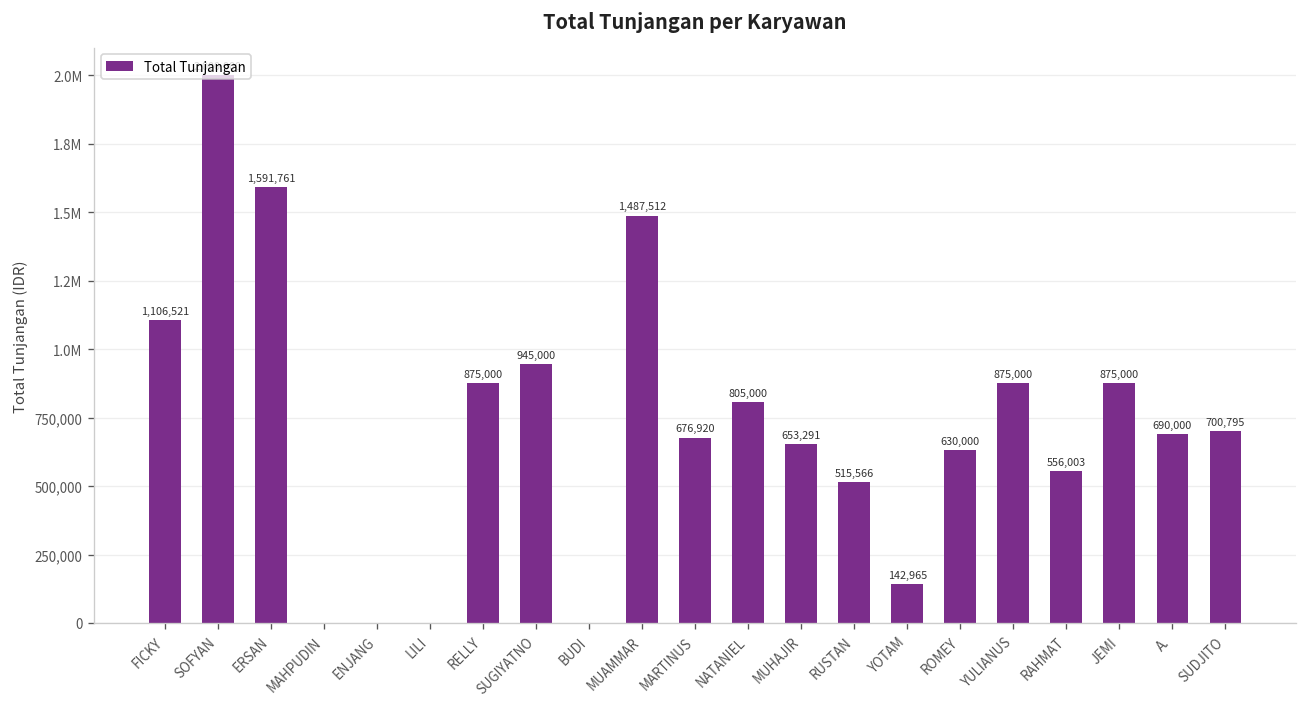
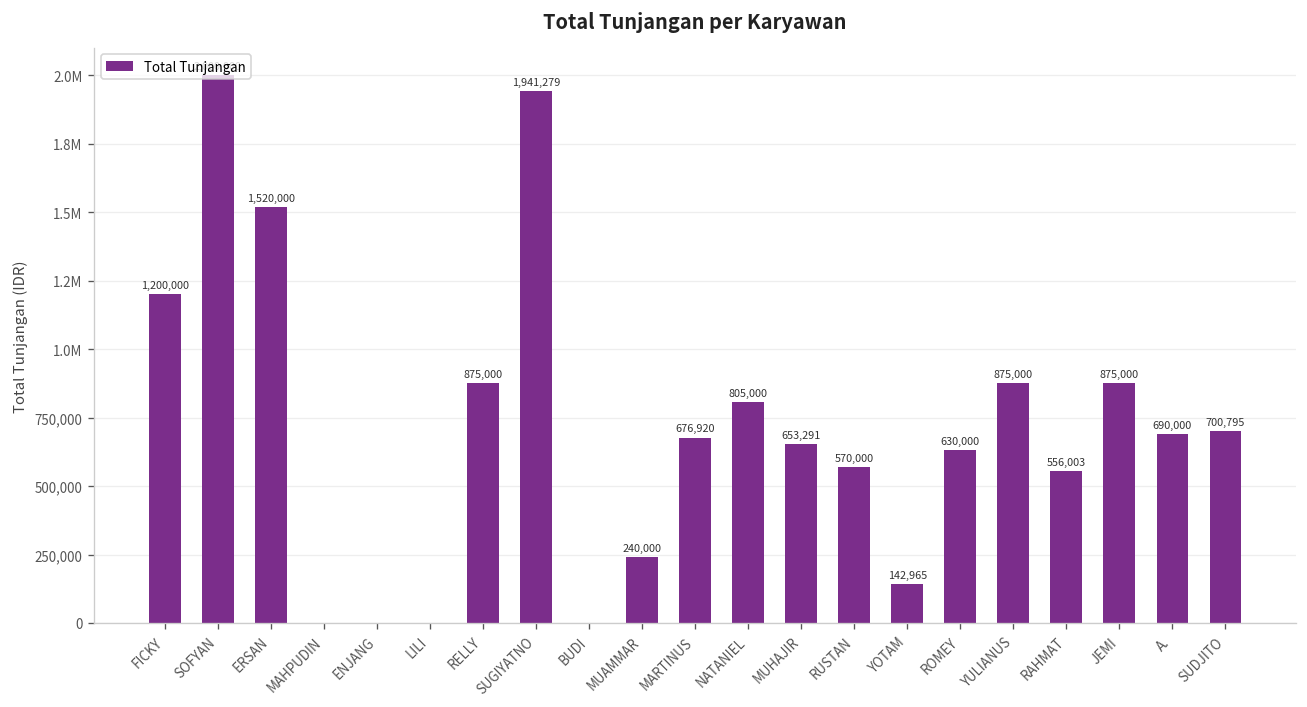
  {
-   "FICKY": "1,106,521",
-   "ERSAN": "1,591,761",
+   "FICKY": "1,200,000",
+   "ERSAN": "1,520,000",
    "RELLY": "875,000",
-   "SUGIYATNO": "945,000",
-   "MUAMMAR": "1,487,512",
+   "SUGIYATNO": "1,941,279",
+   "MUAMMAR": "240,000",
    "MARTINUS": "676,920",
    "NATANIEL": "805,000",
    "MUHAJIR": "653,291",
-   "RUSTAN": "515,566",
+   "RUSTAN": "570,000",
    "YOTAM": "142,965",
    "ROMEY": "630,000",
    "YULIANUS": "875,000",
    "RAHMAT": "556,003",
    "JEMI": "875,000",
    "A.": "690,000",
    "SUDJITO": "700,795"
  }
